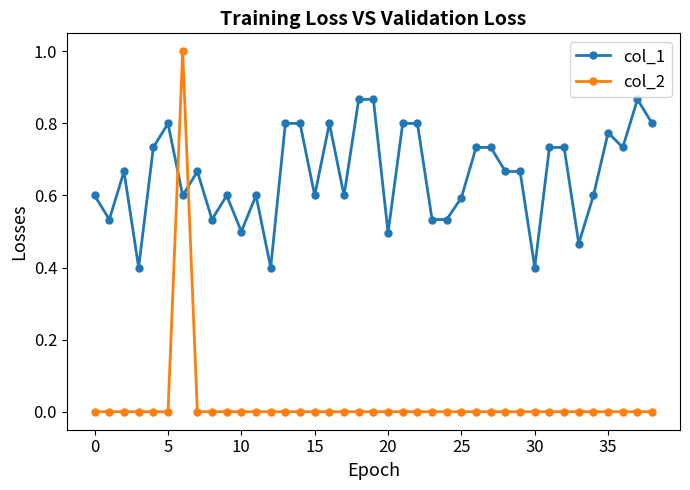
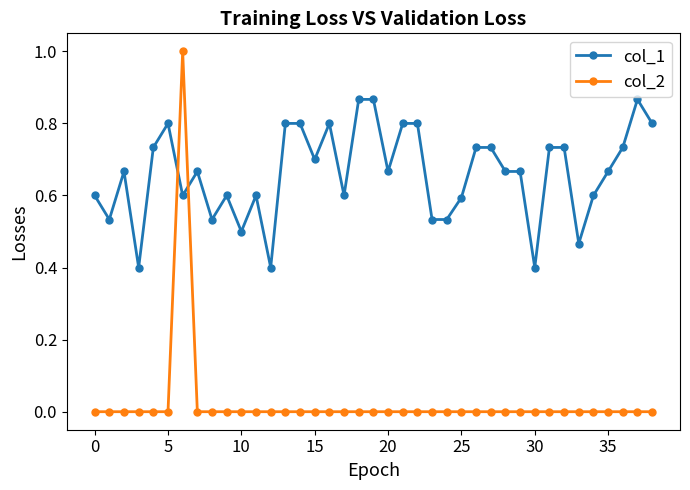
  {
    "col_1": {
      "0": 0.60,
      "5": 0.80,
      "10": 0.50,
-     "15": 0.6,
-     "20": 0.50,
+     "15": 0.7,
+     "20": 0.67,
      "25": 0.59,
      "30": 0.40,
-     "35": 0.77
+     "35": 0.67
    },
    "col_2": {
      "0": 0.00,
      "5": 0.00,
      "10": 0.00,
      "15": 0.00,
      "20": 0.00,
      "25": 0.00,
      "30": 0.00,
      "35": 0.00
    }
  }
